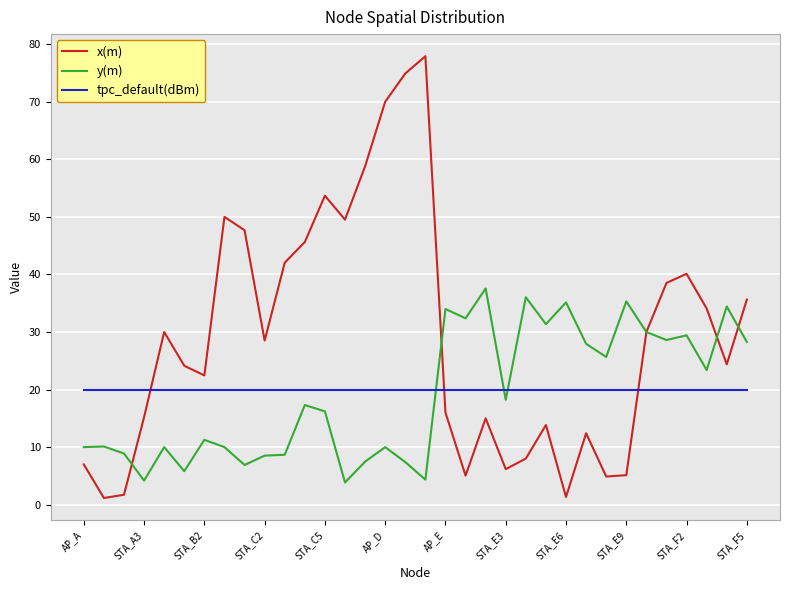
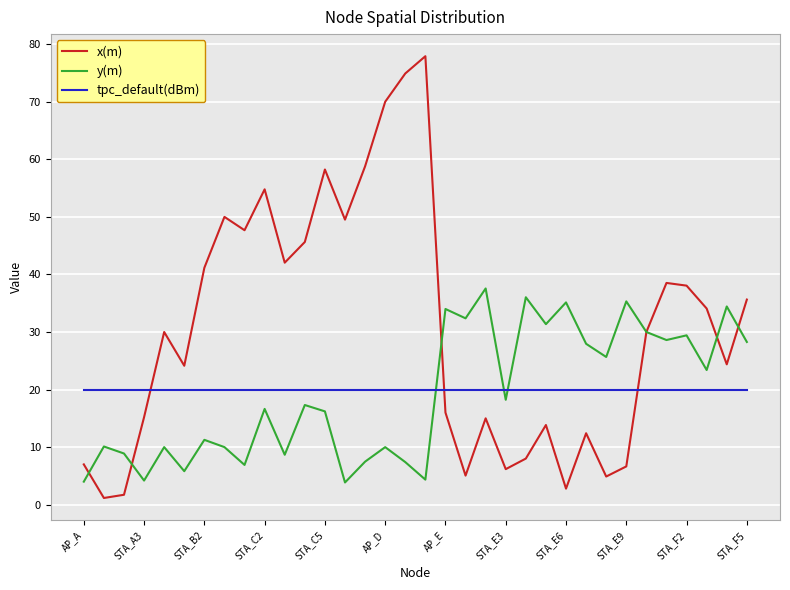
  {
    "x(m)": {
      "AP_A": 7,
      "STA_A3": 15,
-     "STA_B2": 22,
-     "STA_C2": 29,
-     "STA_C5": 54,
+     "STA_B2": 41,
+     "STA_C2": 55,
+     "STA_C5": 58,
      "AP_D": 70,
      "AP_E": 16,
      "STA_E3": 6,
-     "STA_E6": 1,
-     "STA_E9": 5,
-     "STA_F2": 40,
+     "STA_E6": 3,
+     "STA_E9": 7,
+     "STA_F2": 38,
      "STA_F5": 36
    },
    "y(m)": {
-     "AP_A": 10,
+     "AP_A": 4,
      "STA_A3": 4,
      "STA_B2": 11,
-     "STA_C2": 9,
+     "STA_C2": 17,
      "STA_C5": 16,
      "AP_D": 10,
      "AP_E": 34,
      "STA_E3": 18,
      "STA_E6": 35,
      "STA_E9": 35,
      "STA_F2": 29,
      "STA_F5": 28
    },
    "tpc_default(dBm)": {
      "AP_A": 20,
      "STA_A3": 20,
      "STA_B2": 20,
      "STA_C2": 20,
      "STA_C5": 20,
      "AP_D": 20,
      "AP_E": 20,
      "STA_E3": 20,
      "STA_E6": 20,
      "STA_E9": 20,
      "STA_F2": 20,
      "STA_F5": 20
    }
  }
